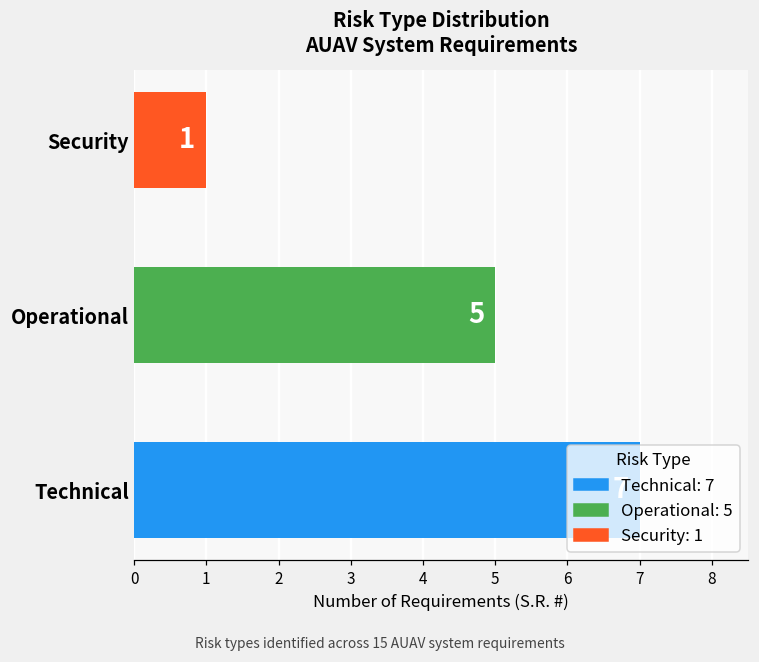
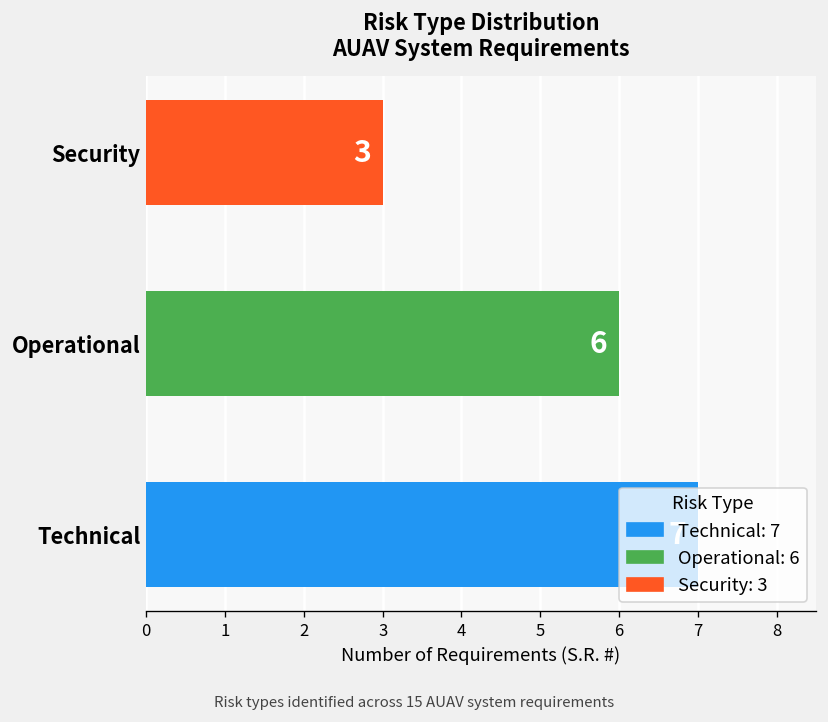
  {
-   "Security": 1,
-   "Operational": 5
+   "Security": 3,
+   "Operational": 6
  }
